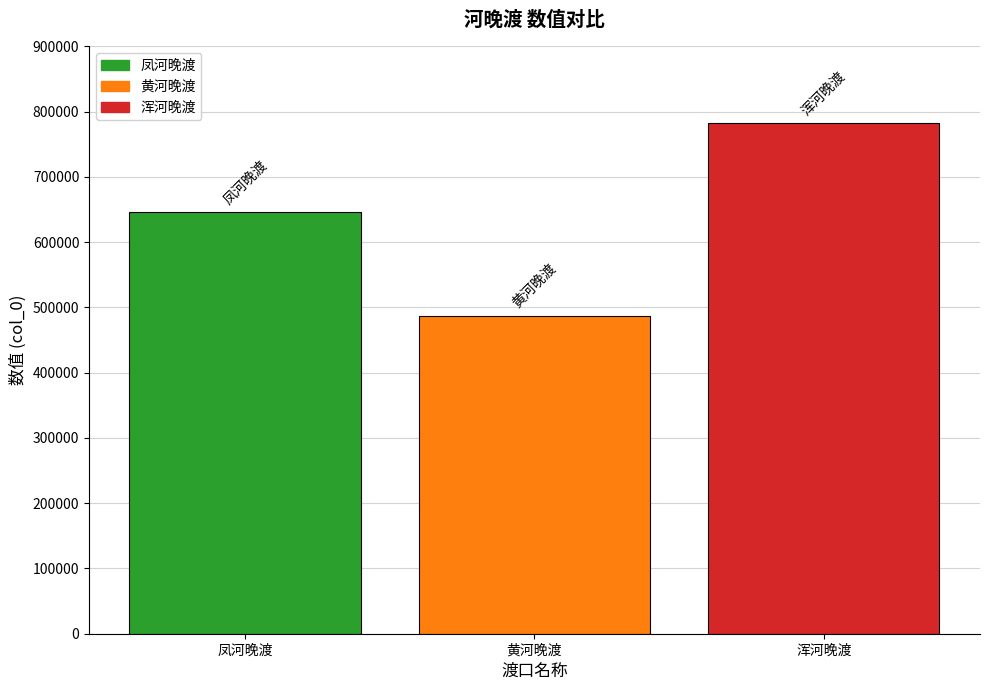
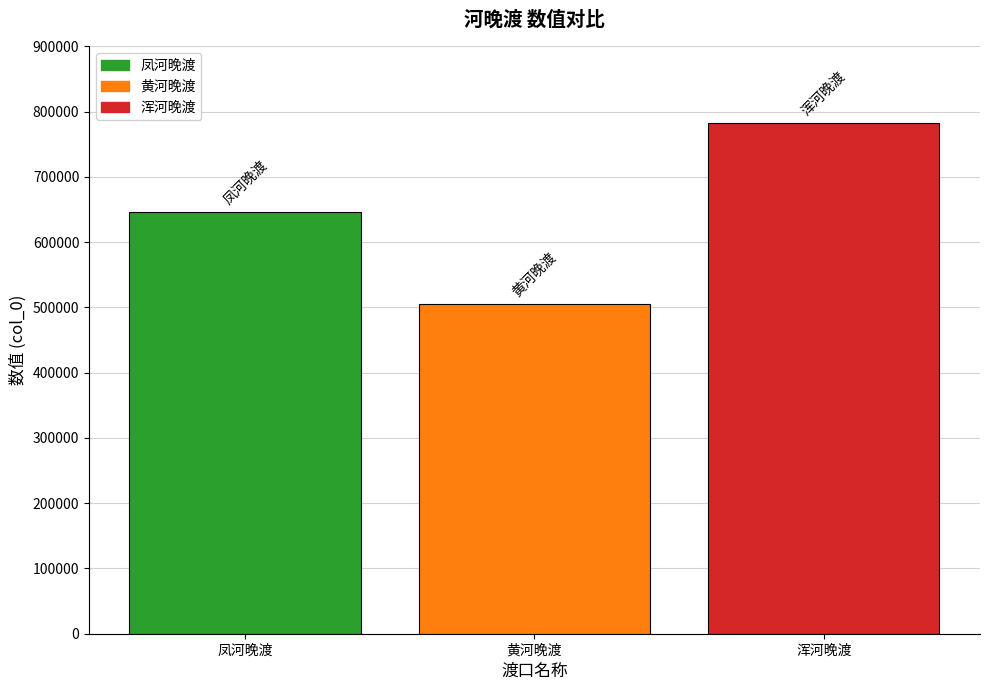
  {
    "凤河晚渡": 650000,
-   "黄河晚渡": 490000,
+   "黄河晚渡": 510000,
    "浑河晚渡": 780000
  }
